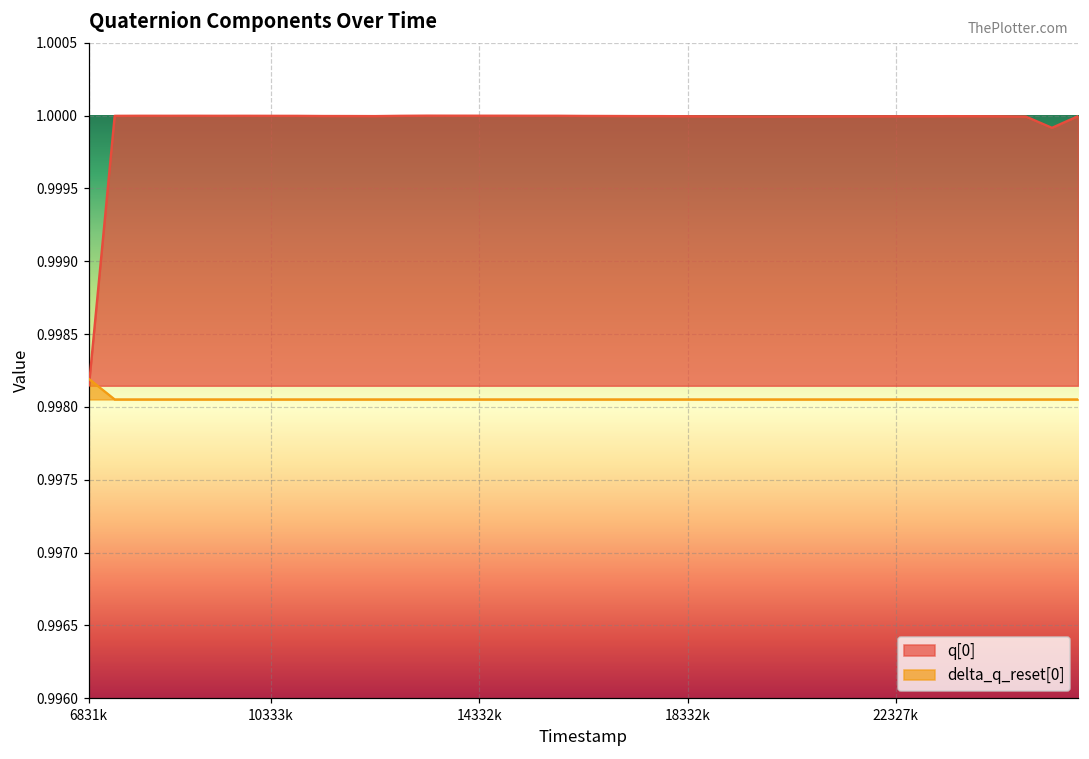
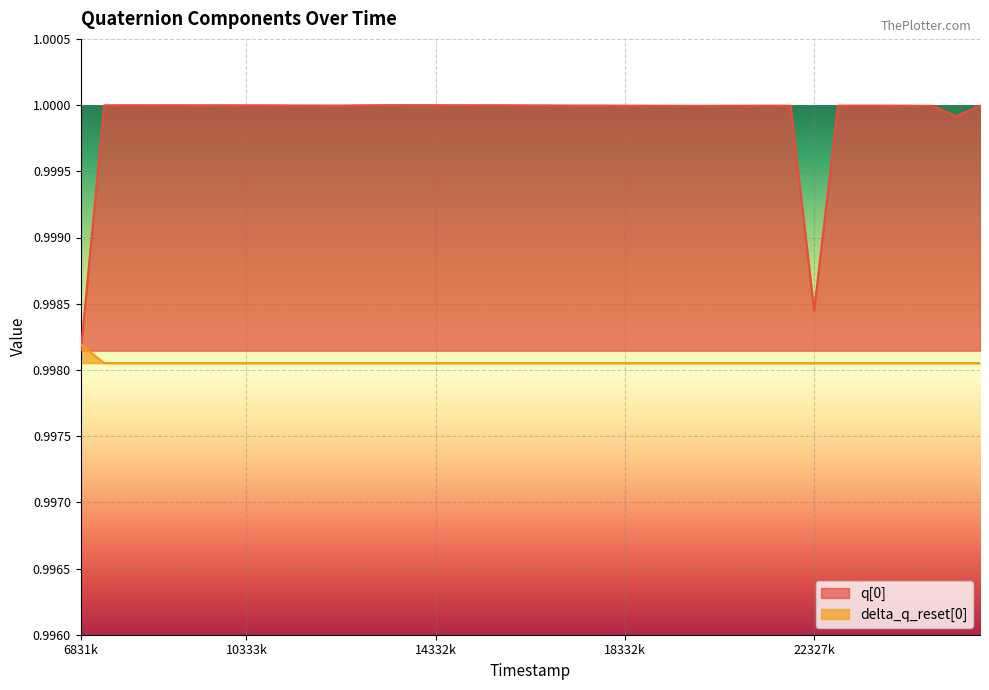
  {
    "q[0]": {
      "6831k": 0.99815,
      "10333k": 1.00000,
      "14332k": 1.00000,
      "18332k": 1.00000,
-     "22327k": 1.00000
+     "22327k": 0.99845
    },
    "delta_q_reset[0]": {
      "6831k": 0.99819,
      "10333k": 0.99805,
      "14332k": 0.99805,
      "18332k": 0.99805,
      "22327k": 0.99805
    }
  }
